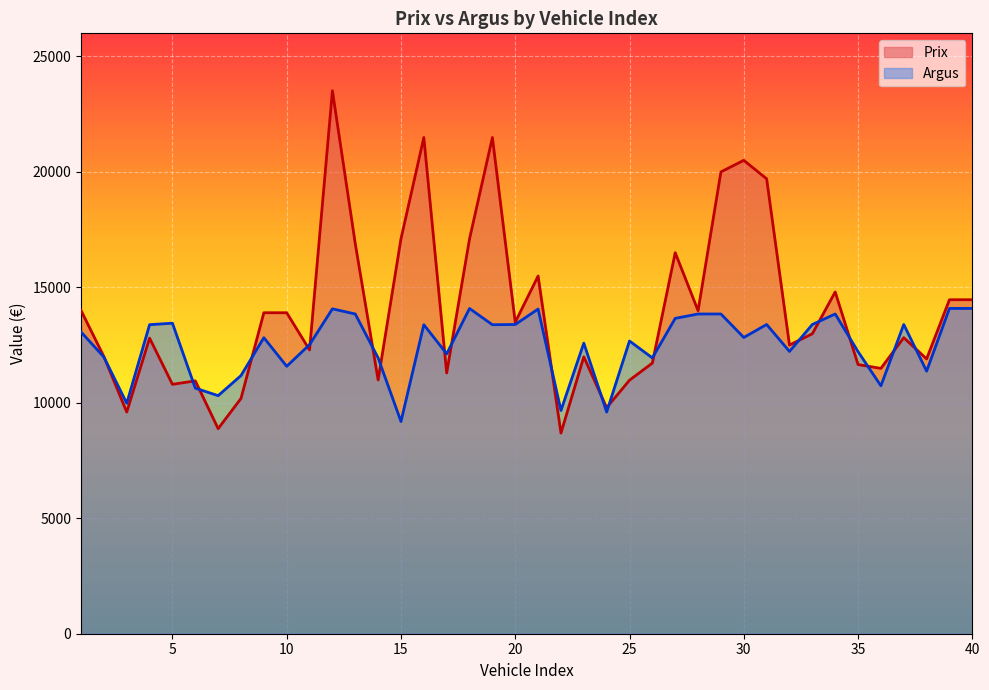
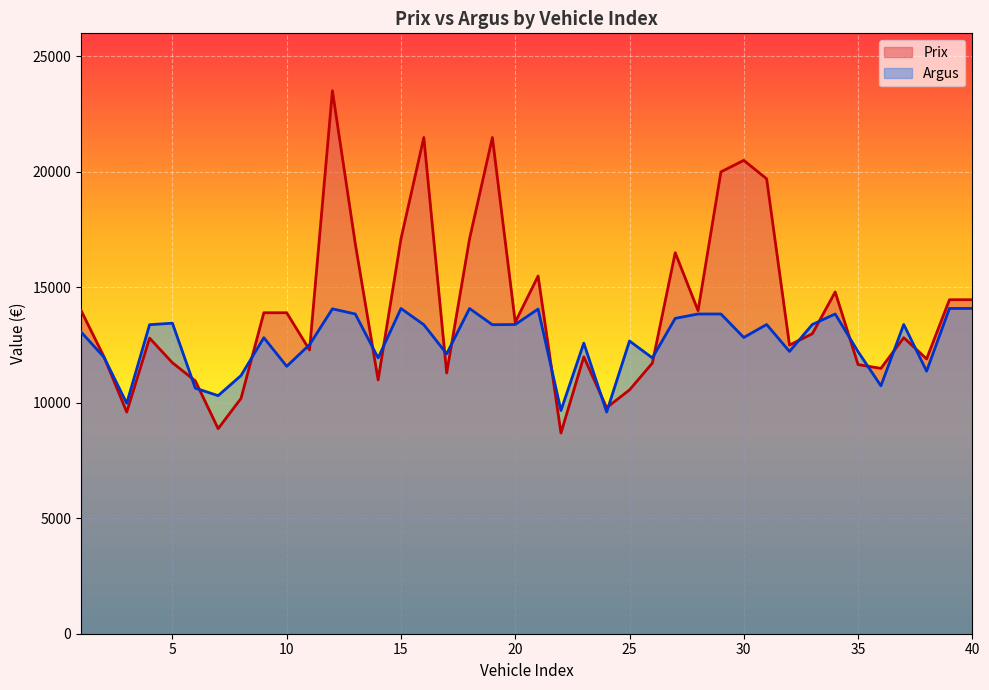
  {
    "Prix": {
-     "5": 10800,
+     "5": 11700,
      "10": 13900,
      "15": 17100,
-     "25": 11000,
+     "25": 10600,
      "30": 20500,
      "35": 11700,
      "40": 14500
    },
    "Argus": {
      "5": 13400,
      "10": 11600,
-     "15": 9200,
+     "15": 14100,
      "25": 12700,
      "30": 12800,
      "35": 12200,
      "40": 14100
    }
  }
